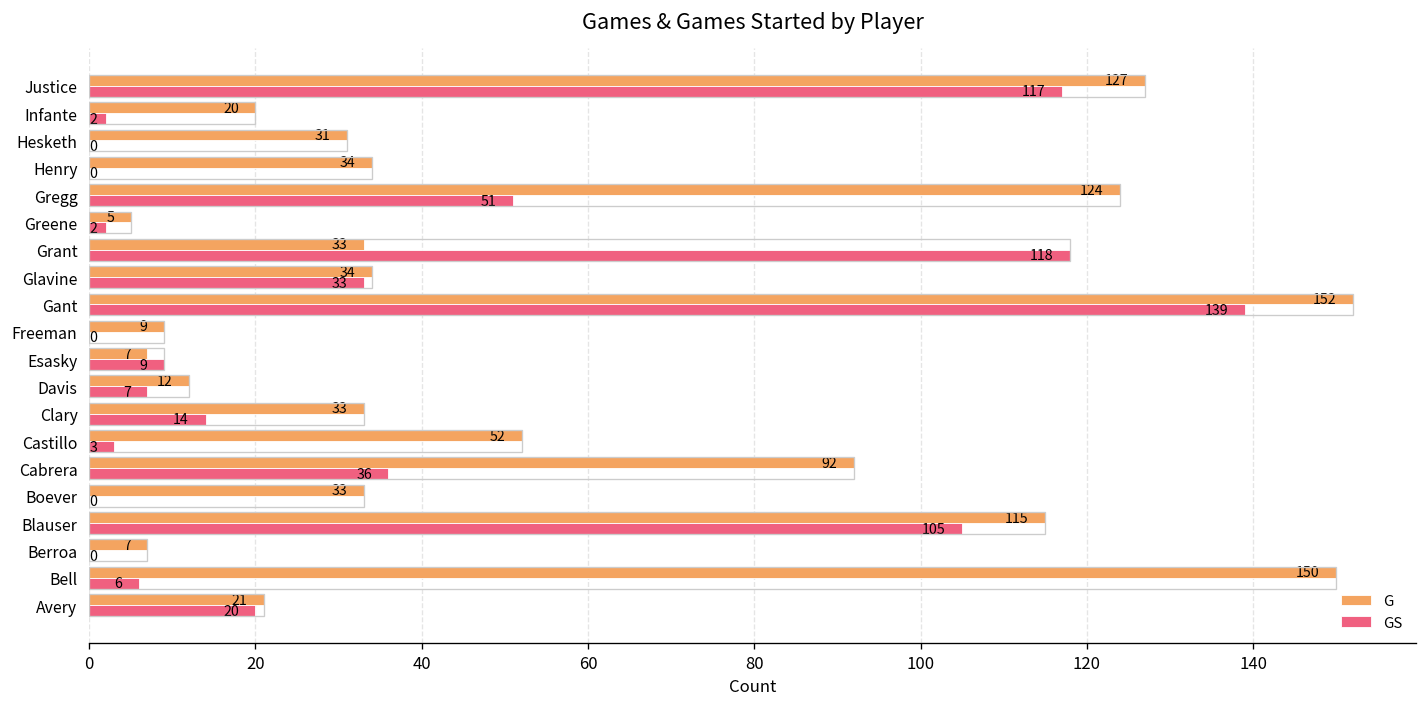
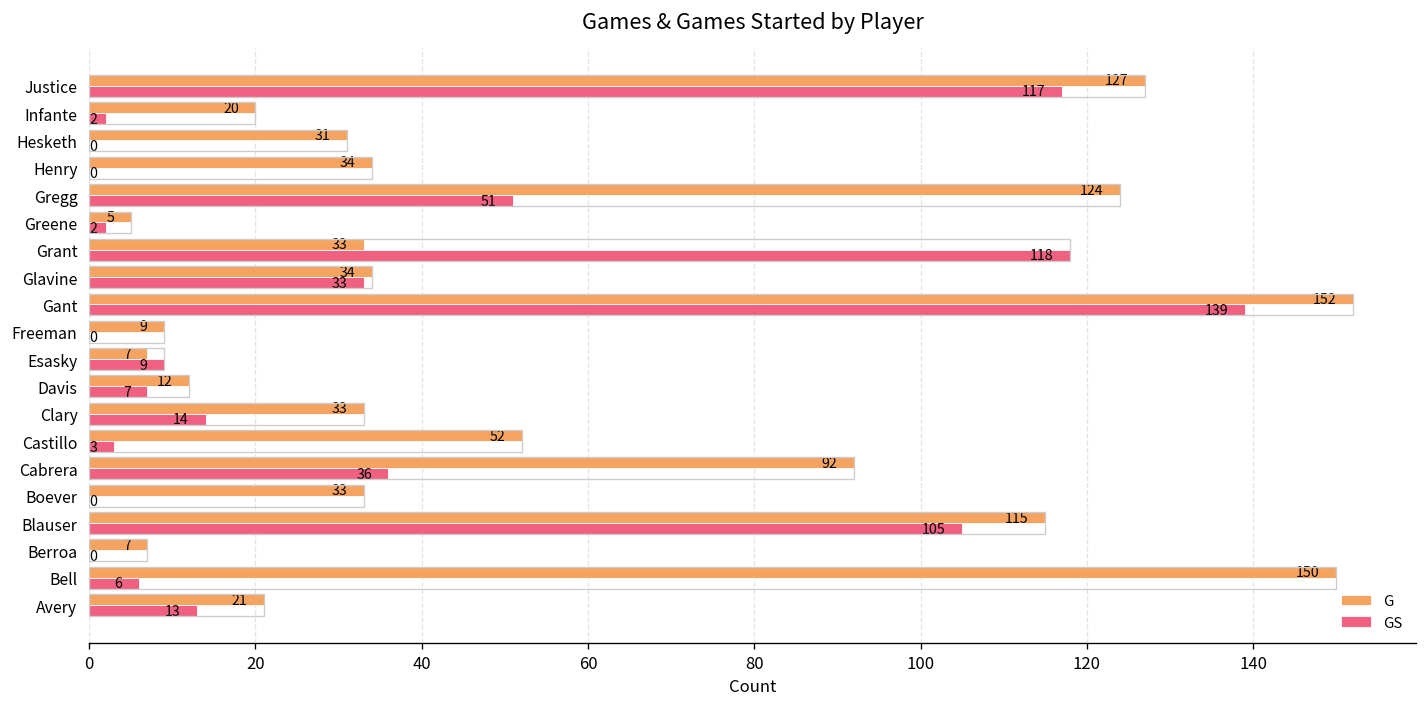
  {
    "G": {
      "Justice": 127,
      "Infante": 20,
      "Hesketh": 31,
      "Henry": 34,
      "Gregg": 124,
      "Greene": 5,
      "Grant": 33,
      "Glavine": 34,
      "Gant": 152,
      "Freeman": 9,
      "Esasky": 7,
      "Davis": 12,
      "Clary": 33,
      "Castillo": 52,
      "Cabrera": 92,
      "Boever": 33,
      "Blauser": 115,
      "Berroa": 7,
      "Bell": 150,
      "Avery": 21
    },
    "GS": {
      "Justice": 117,
      "Infante": 2,
      "Hesketh": 0,
      "Henry": 0,
      "Gregg": 51,
      "Greene": 2,
      "Grant": 118,
      "Glavine": 33,
      "Gant": 139,
      "Freeman": 0,
      "Esasky": 9,
      "Davis": 7,
      "Clary": 14,
      "Castillo": 3,
      "Cabrera": 36,
      "Boever": 0,
      "Blauser": 105,
      "Berroa": 0,
      "Bell": 6,
-     "Avery": 20
+     "Avery": 13
    }
  }
